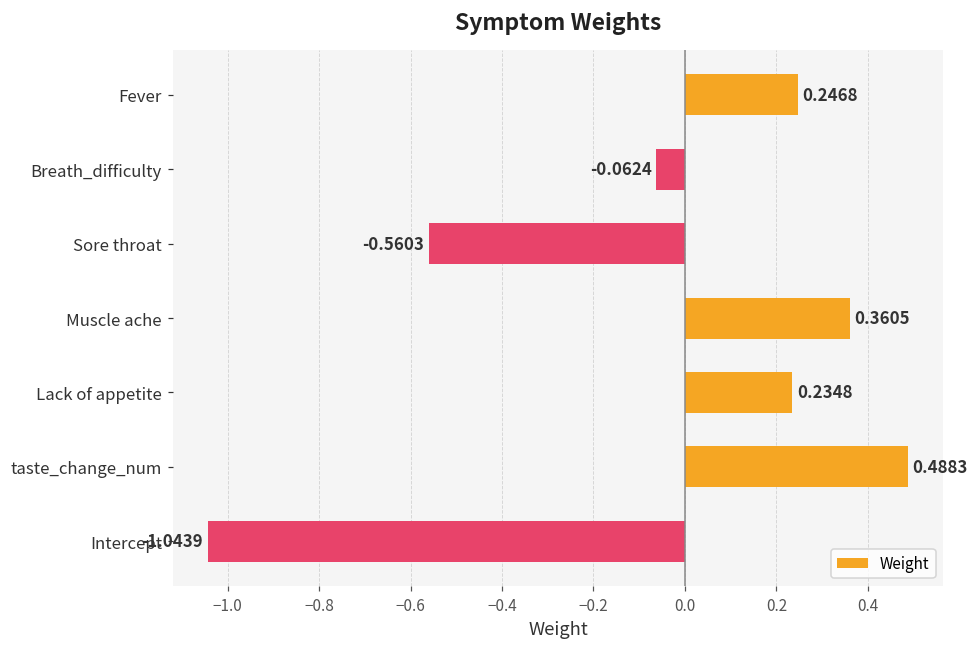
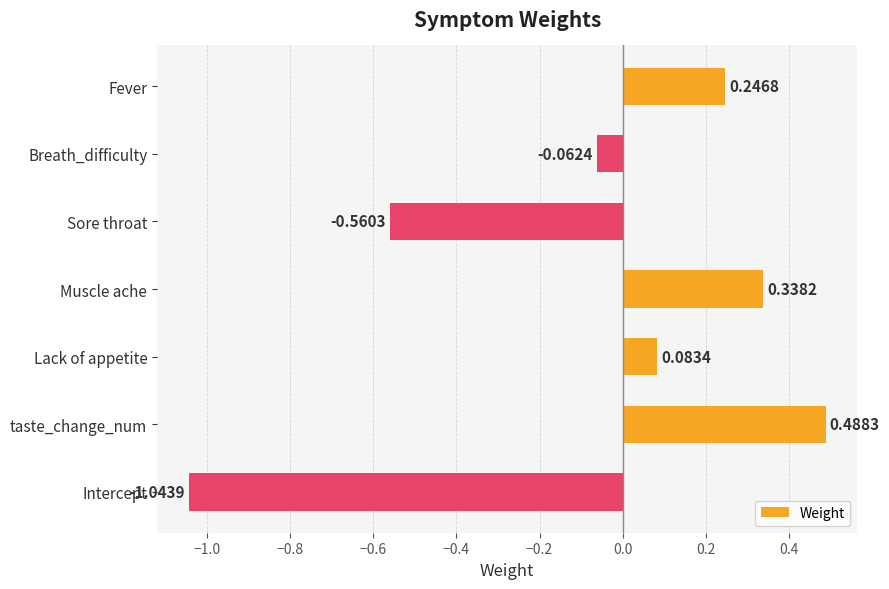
  {
    "Fever": 0.2468,
    "Breath_difficulty": -0.0624,
    "Sore throat": -0.5603,
-   "Muscle ache": 0.3605,
-   "Lack of appetite": 0.2348,
+   "Muscle ache": 0.3382,
+   "Lack of appetite": 0.0834,
    "taste_change_num": 0.4883,
    "Intercept": -1.0439
  }
